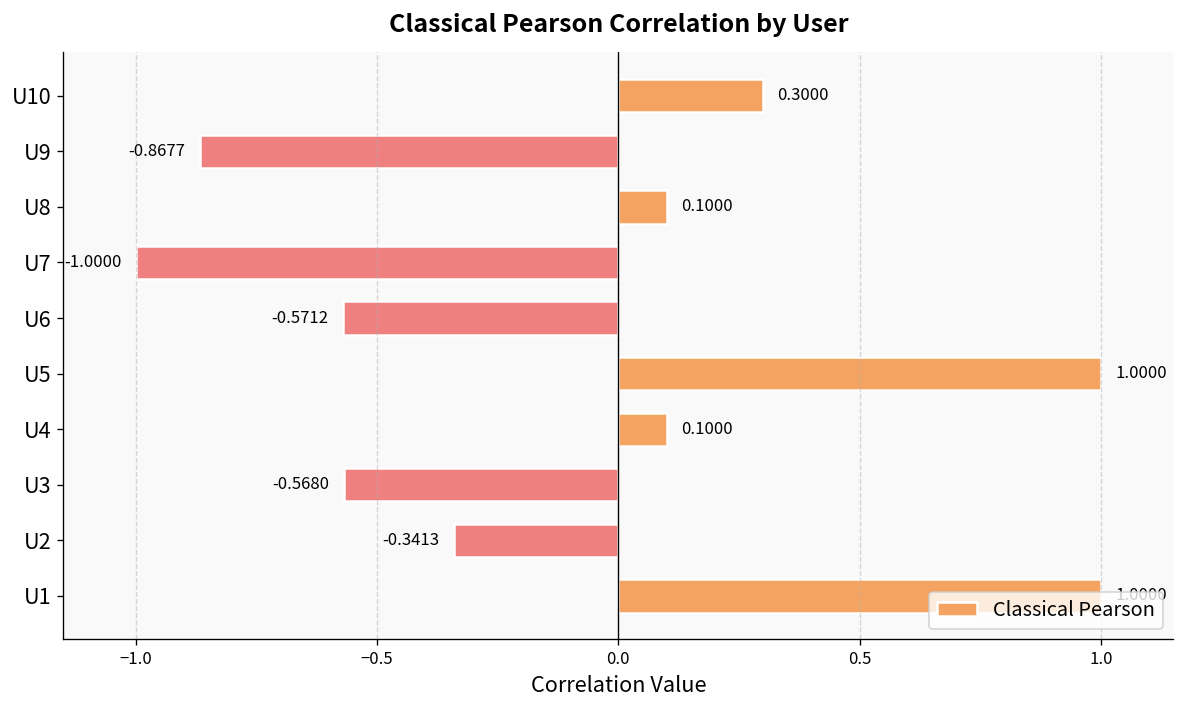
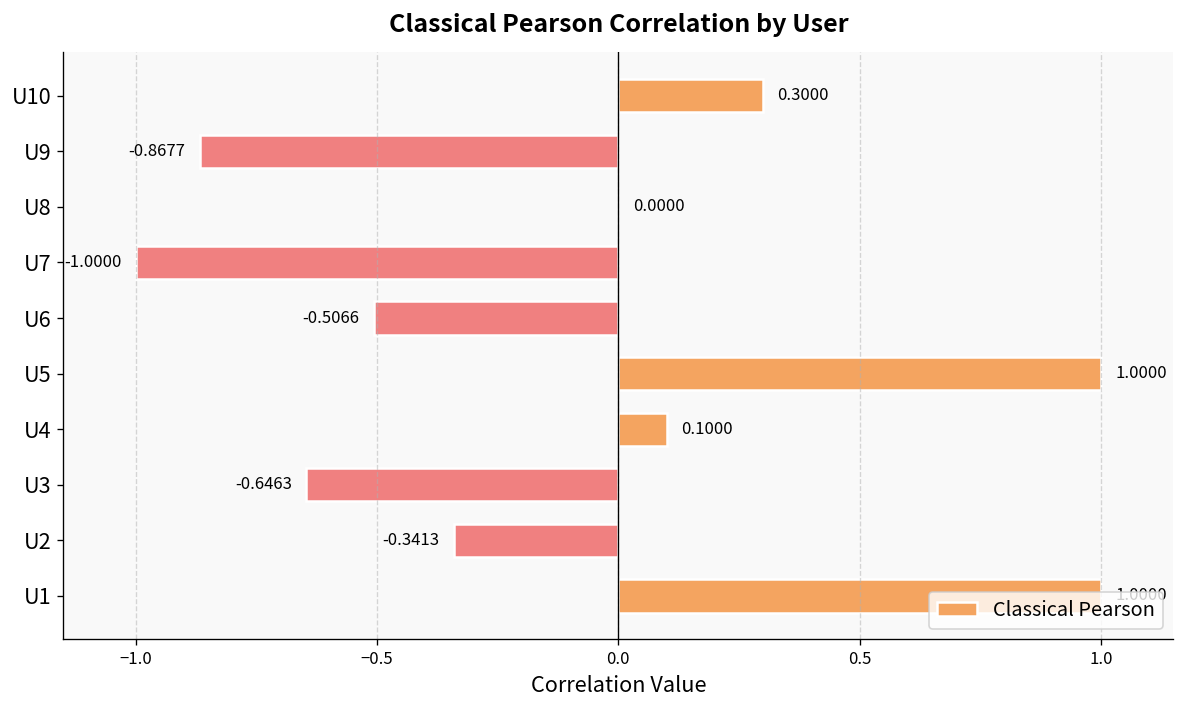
  {
    "U10": 0.3000,
    "U9": -0.8677,
-   "U8": 0.1000,
+   "U8": 0.0000,
    "U7": -1.0000,
-   "U6": -0.5712,
+   "U6": -0.5066,
    "U5": 1.0000,
    "U4": 0.1000,
-   "U3": -0.5680,
+   "U3": -0.6463,
    "U2": -0.3413
  }
